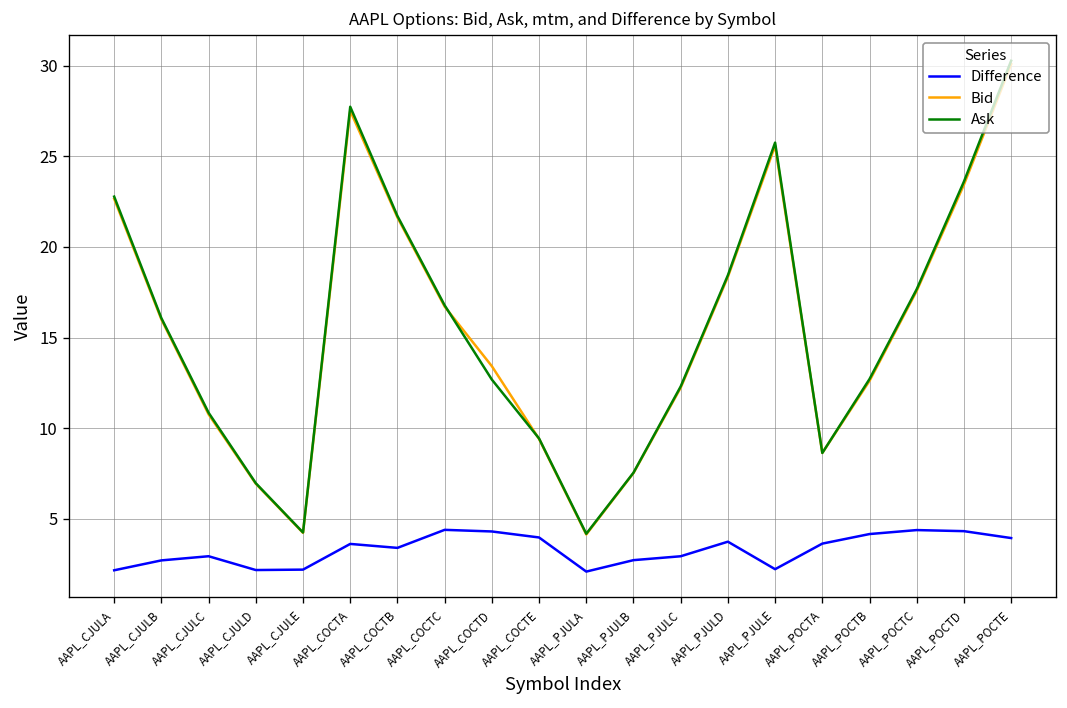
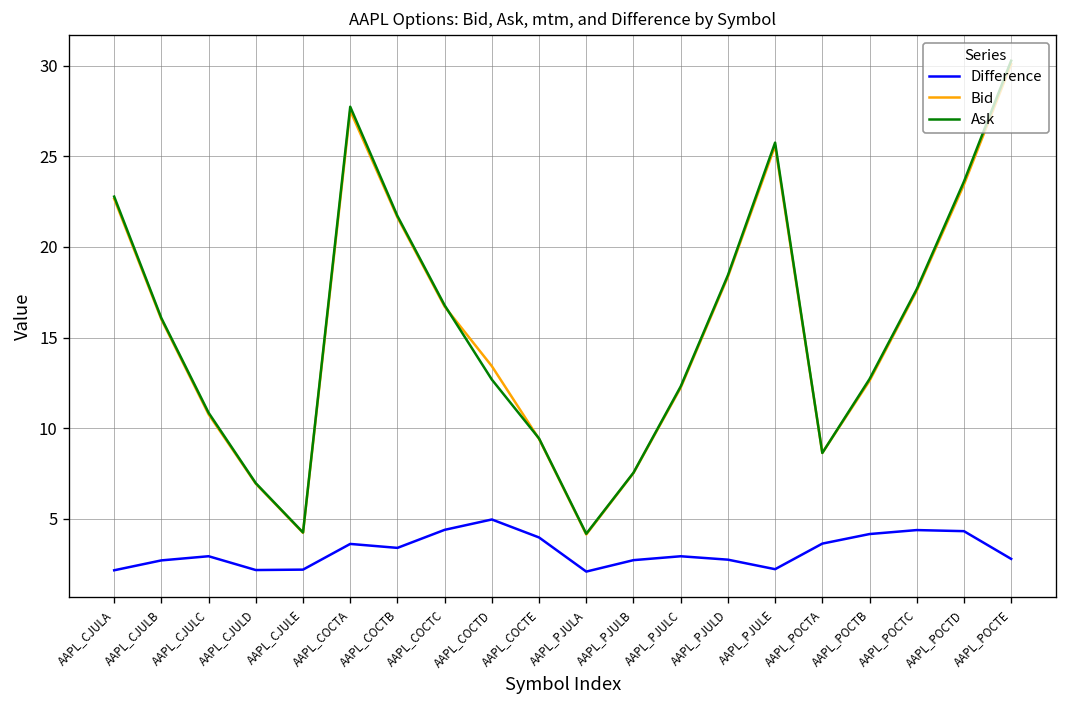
  {
    "Difference": {
      "AAPL_CJULA": 2.2,
      "AAPL_CJULB": 2.7,
      "AAPL_CJULC": 2.9,
      "AAPL_CJULD": 2.2,
      "AAPL_CJULE": 2.2,
      "AAPL_COCTA": 3.6,
      "AAPL_COCTB": 3.4,
      "AAPL_COCTC": 4.4,
-     "AAPL_COCTD": 4.3,
+     "AAPL_COCTD": 5.0,
      "AAPL_COCTE": 4.0,
      "AAPL_PJULA": 2.1,
      "AAPL_PJULB": 2.7,
      "AAPL_PJULC": 2.9,
-     "AAPL_PJULD": 3.7,
+     "AAPL_PJULD": 2.7,
      "AAPL_PJULE": 2.2,
      "AAPL_POCTA": 3.6,
      "AAPL_POCTB": 4.2,
      "AAPL_POCTC": 4.4,
      "AAPL_POCTD": 4.3,
-     "AAPL_POCTE": 3.9
+     "AAPL_POCTE": 2.8
    },
    "Bid": {
      "AAPL_COCTA": 27.5,
      "AAPL_COCTD": 13.4,
      "AAPL_POCTD": 23.4
    },
    "Ask": {
      "AAPL_COCTA": 27.7,
      "AAPL_COCTD": 12.7,
      "AAPL_POCTD": 23.6
    }
  }
